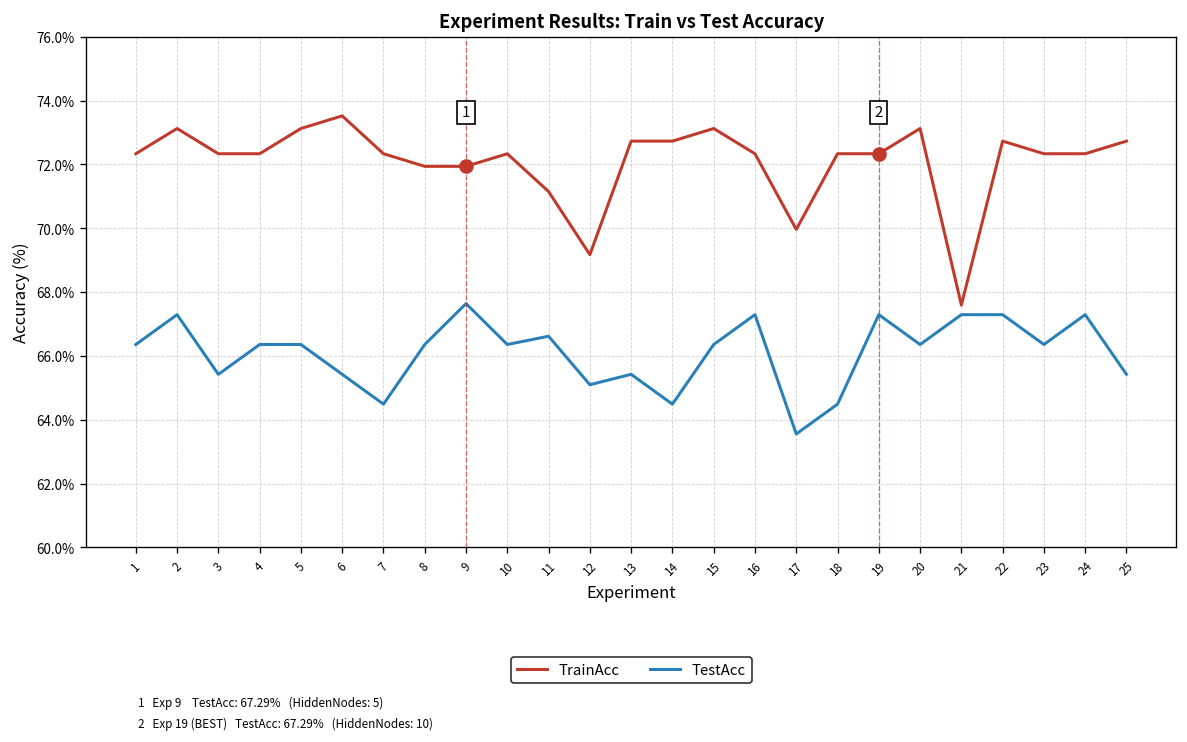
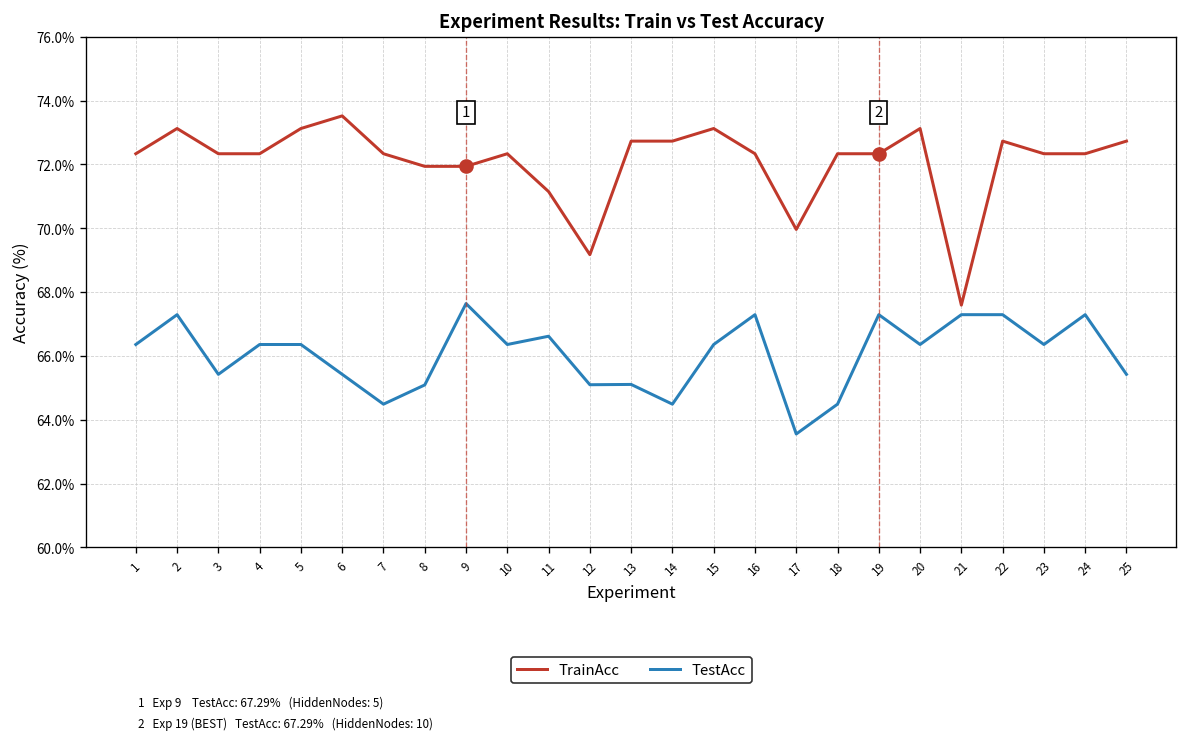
  {
    "TestAcc": {
      "1": "66.4%",
      "2": "67.3%",
      "3": "65.4%",
      "4": "66.4%",
      "5": "66.4%",
      "6": "65.4%",
      "7": "64.5%",
-     "8": "66.4%",
+     "8": "65.1%",
      "9": "67.6%",
      "10": "66.4%",
      "11": "66.6%",
      "12": "65.1%",
-     "13": "65.4%",
+     "13": "65.1%",
      "14": "64.5%",
      "15": "66.4%",
      "16": "67.3%",
      "17": "63.6%",
      "18": "64.5%",
      "19": "67.3%",
      "20": "66.4%",
      "21": "67.3%",
      "22": "67.3%",
      "23": "66.4%",
      "24": "67.3%",
      "25": "65.4%"
    }
  }
